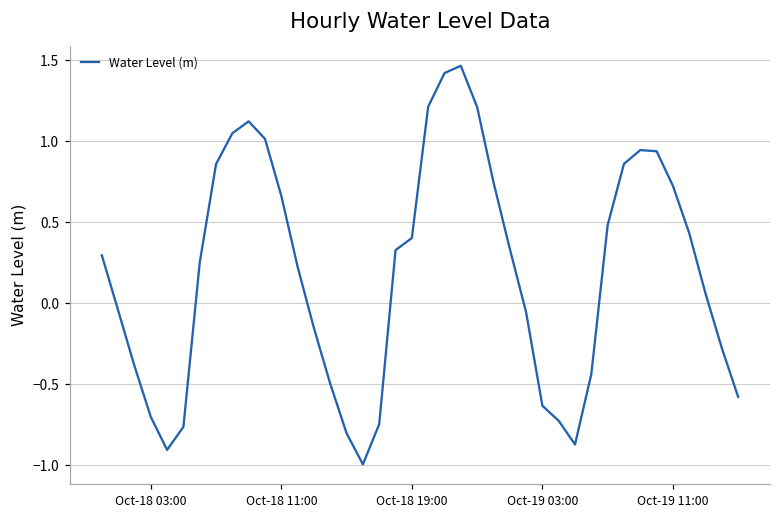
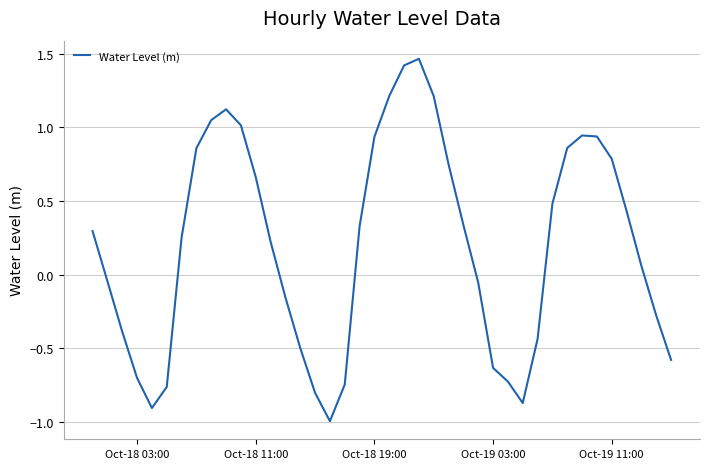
  {
    "Oct-18 03:00": -0.70,
    "Oct-18 11:00": 0.66,
-   "Oct-18 19:00": 0.40,
+   "Oct-18 19:00": 0.94,
    "Oct-19 03:00": -0.63,
-   "Oct-19 11:00": 0.72
+   "Oct-19 11:00": 0.79
  }
